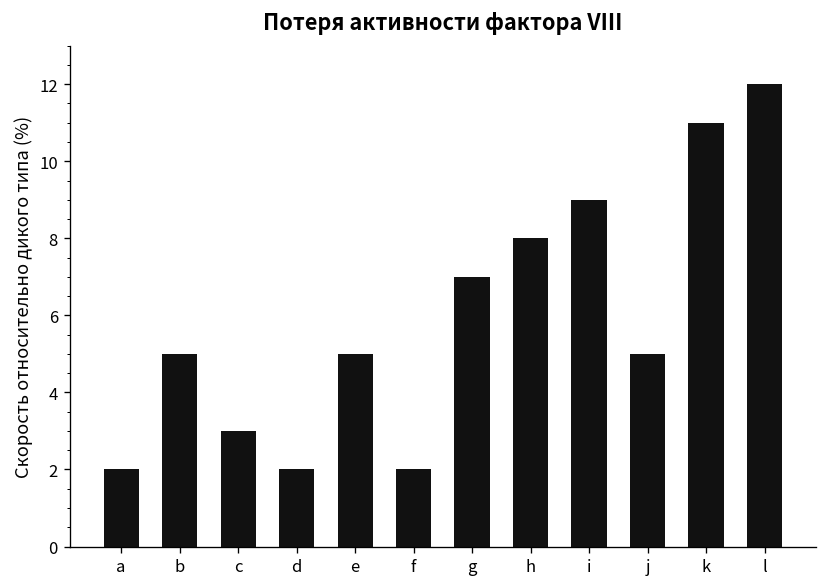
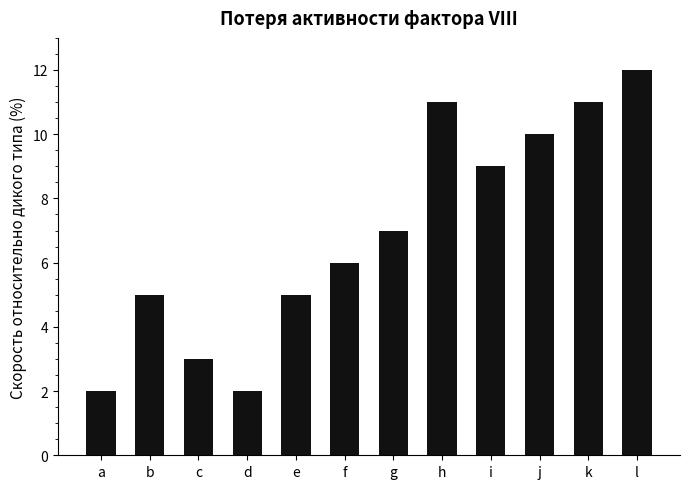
  {
    "a": 2,
    "b": 5,
    "c": 3,
    "d": 2,
    "e": 5,
-   "f": 2,
+   "f": 6,
    "g": 7,
-   "h": 8,
+   "h": 11,
    "i": 9,
-   "j": 5,
+   "j": 10,
    "k": 11,
    "l": 12
  }
